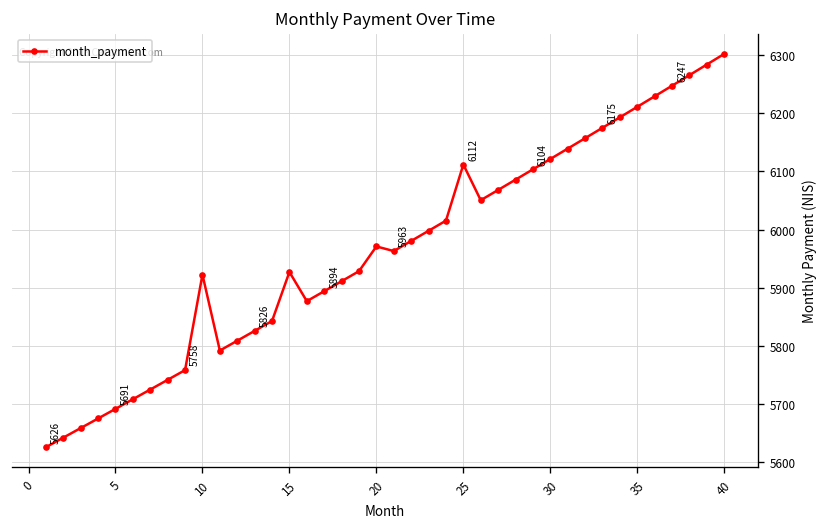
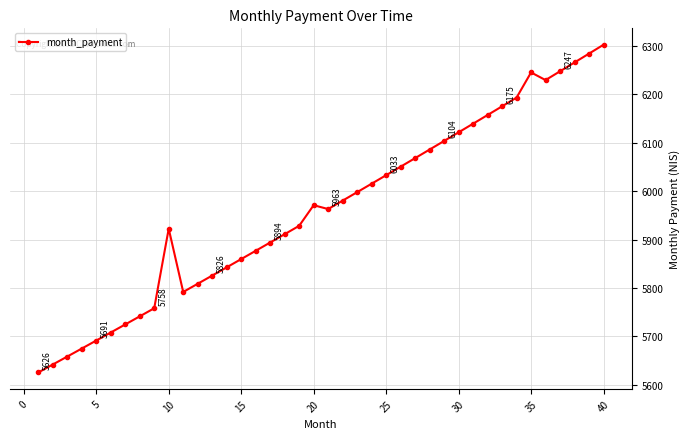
  {
-   "15": 5930,
-   "25": 6112,
-   "35": 6210
+   "15": 5860,
+   "25": 6033,
+   "35": 6240
  }
